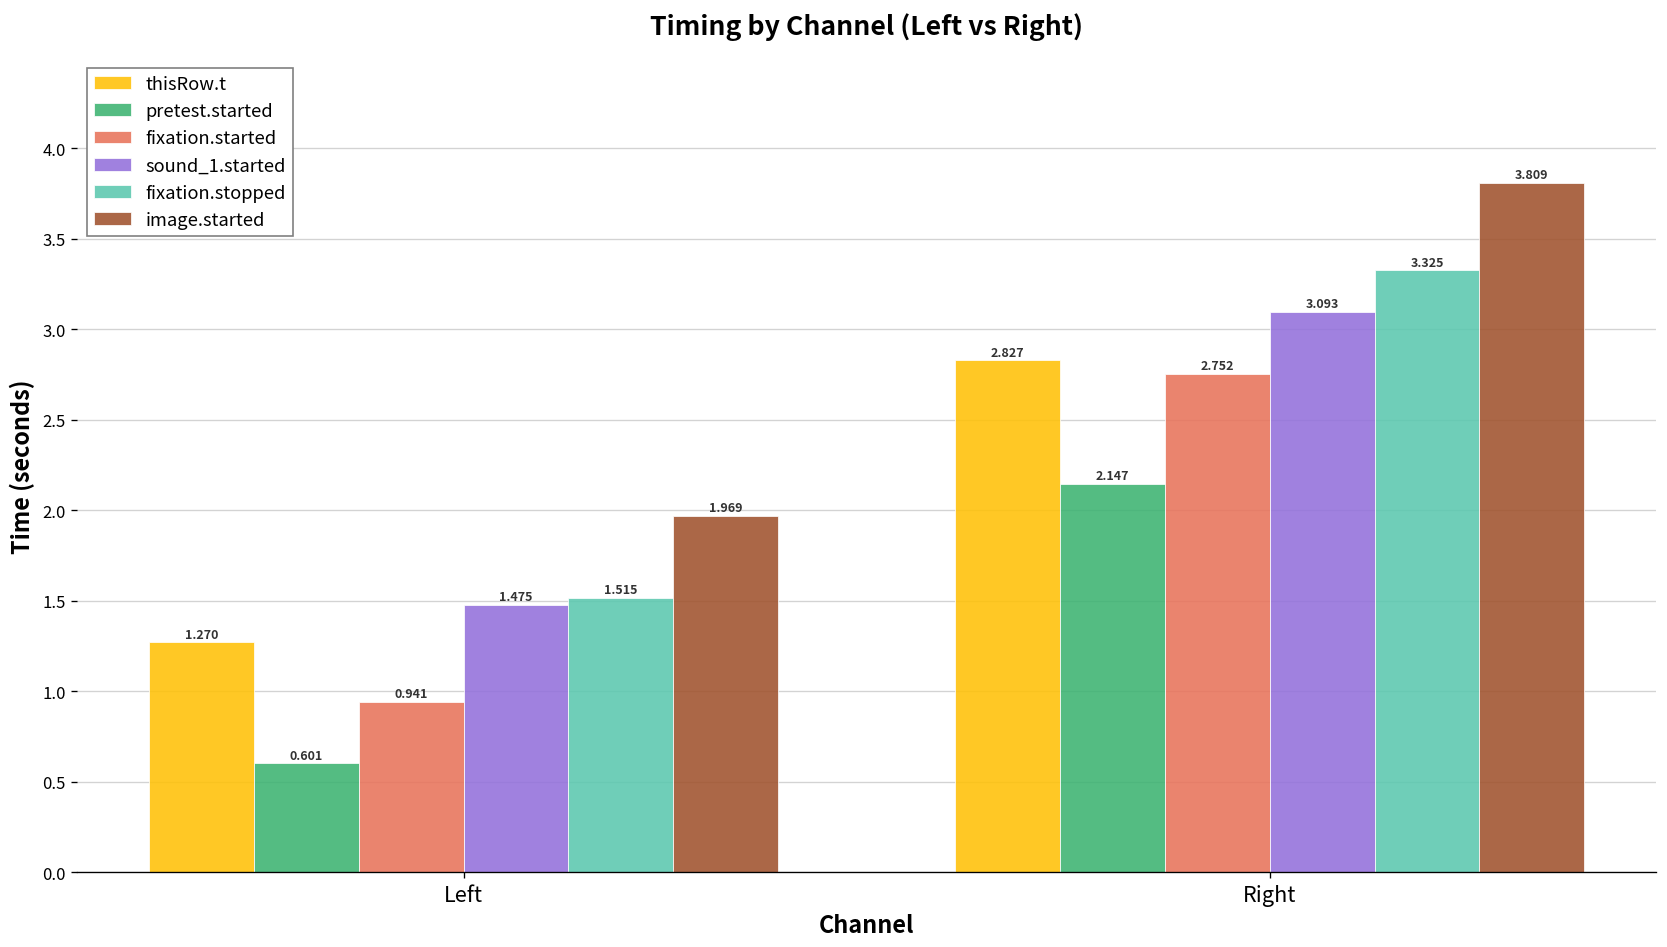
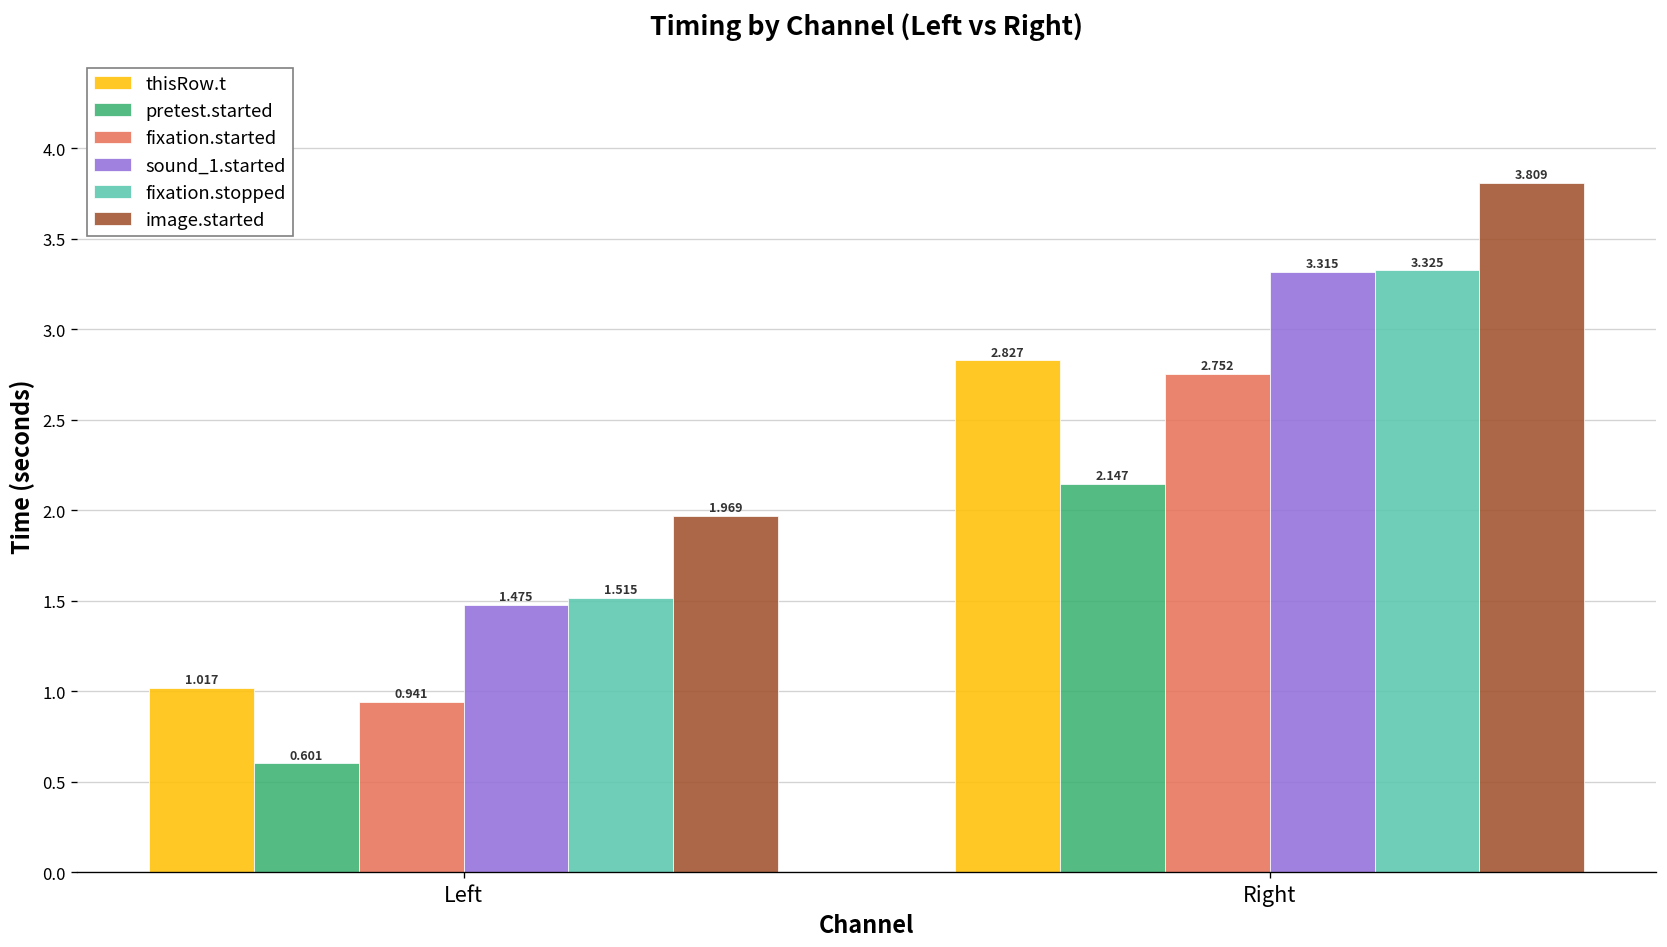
  {
    "thisRow.t": {
-     "Left": 1.270,
+     "Left": 1.017,
      "Right": 2.827
    },
    "pretest.started": {
      "Left": 0.601,
      "Right": 2.147
    },
    "fixation.started": {
      "Left": 0.941,
      "Right": 2.752
    },
    "sound_1.started": {
      "Left": 1.475,
-     "Right": 3.093
+     "Right": 3.315
    },
    "fixation.stopped": {
      "Left": 1.515,
      "Right": 3.325
    },
    "image.started": {
      "Left": 1.969,
      "Right": 3.809
    }
  }
